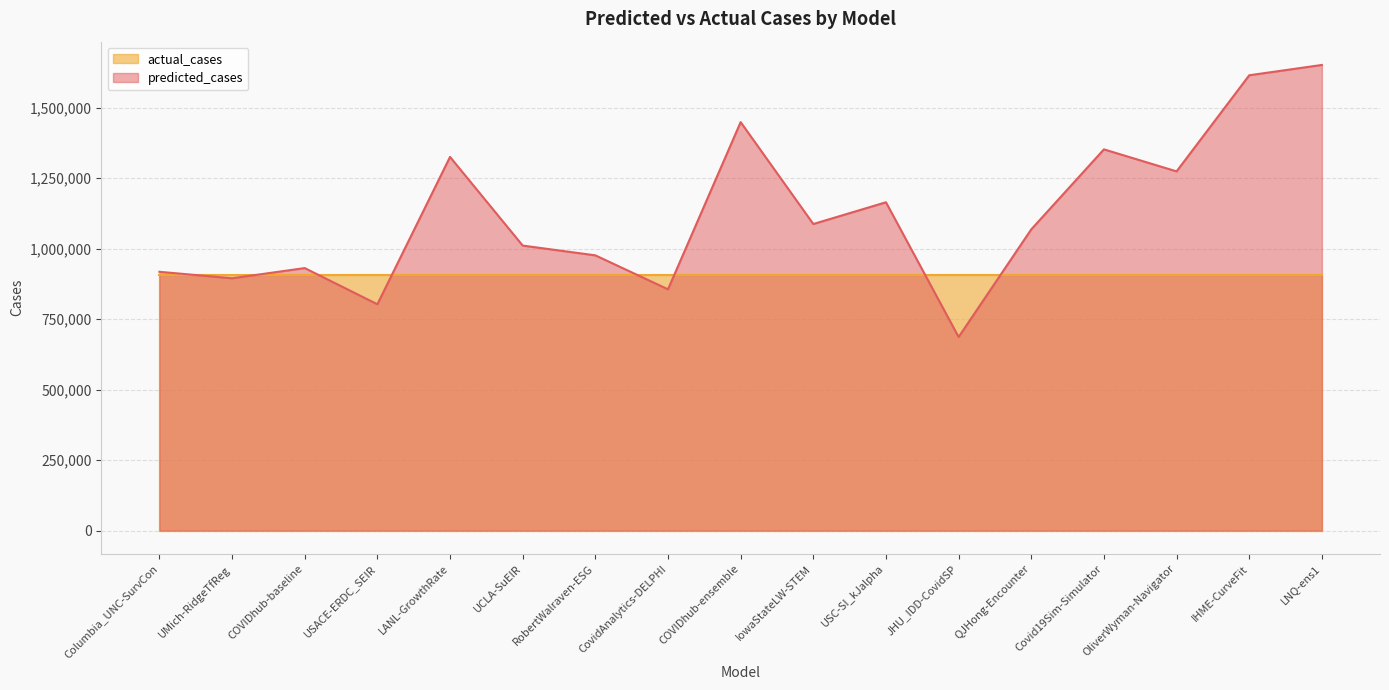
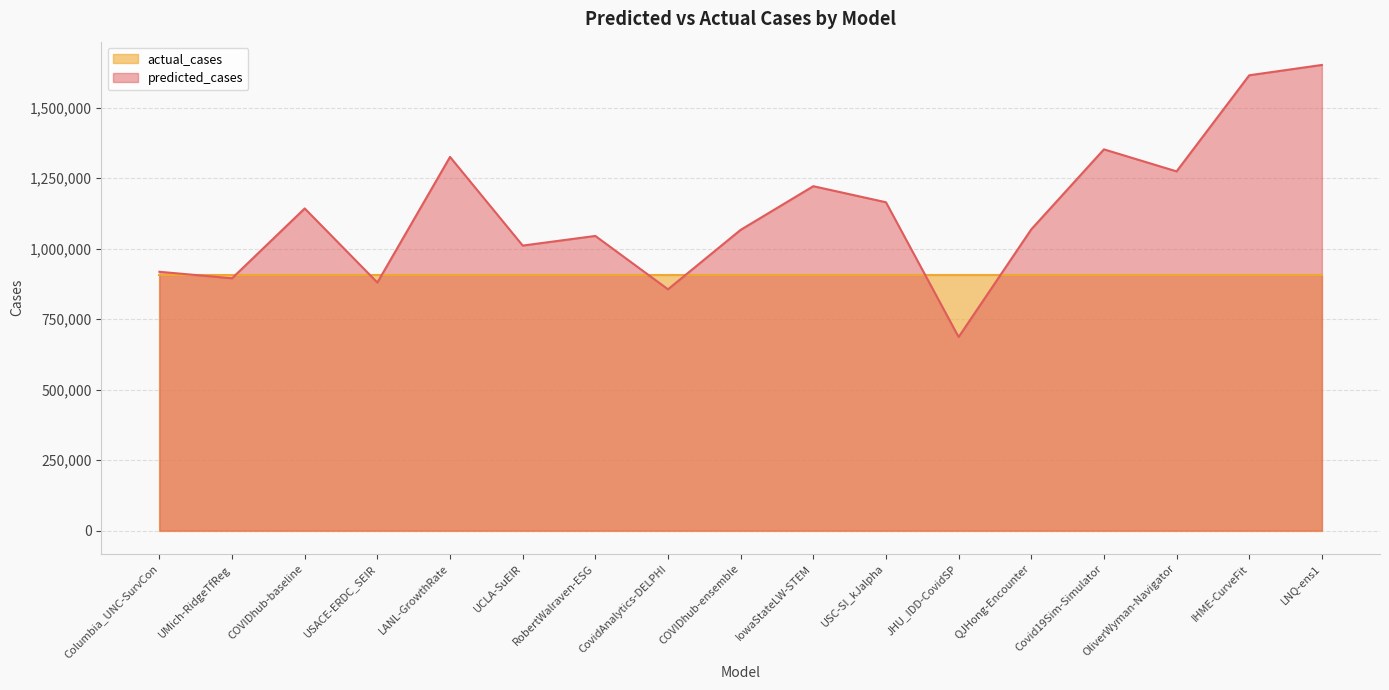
  {
    "actual_cases": {
      "Columbia_UNC-SurvCon": "910,000",
      "UMich-RidgeTfReg": "910,000",
      "COVIDhub-baseline": "910,000",
      "USACE-ERDC_SEIR": "910,000",
      "LANL-GrowthRate": "910,000",
      "UCLA-SuEIR": "910,000",
      "RobertWalraven-ESG": "910,000",
      "CovidAnalytics-DELPHI": "910,000",
      "COVIDhub-ensemble": "910,000",
      "IowaStateLW-STEM": "910,000",
      "USC-SI_kJalpha": "910,000",
      "JHU_IDD-CovidSP": "910,000",
      "QJHong-Encounter": "910,000",
      "Covid19Sim-Simulator": "910,000",
      "OliverWyman-Navigator": "910,000",
      "IHME-CurveFit": "910,000",
      "LNQ-ens1": "910,000"
    },
    "predicted_cases": {
      "Columbia_UNC-SurvCon": "920,000",
      "UMich-RidgeTfReg": "890,000",
-     "COVIDhub-baseline": "930,000",
-     "USACE-ERDC_SEIR": "800,000",
+     "COVIDhub-baseline": "1,140,000",
+     "USACE-ERDC_SEIR": "880,000",
      "LANL-GrowthRate": "1,330,000",
      "UCLA-SuEIR": "1,010,000",
-     "RobertWalraven-ESG": "980,000",
+     "RobertWalraven-ESG": "1,040,000",
      "CovidAnalytics-DELPHI": "860,000",
-     "COVIDhub-ensemble": "1,450,000",
-     "IowaStateLW-STEM": "1,090,000",
+     "COVIDhub-ensemble": "1,070,000",
+     "IowaStateLW-STEM": "1,220,000",
      "USC-SI_kJalpha": "1,160,000",
      "JHU_IDD-CovidSP": "690,000",
      "QJHong-Encounter": "1,070,000",
      "Covid19Sim-Simulator": "1,350,000",
      "OliverWyman-Navigator": "1,270,000",
      "IHME-CurveFit": "1,610,000",
      "LNQ-ens1": "1,650,000"
    }
  }
